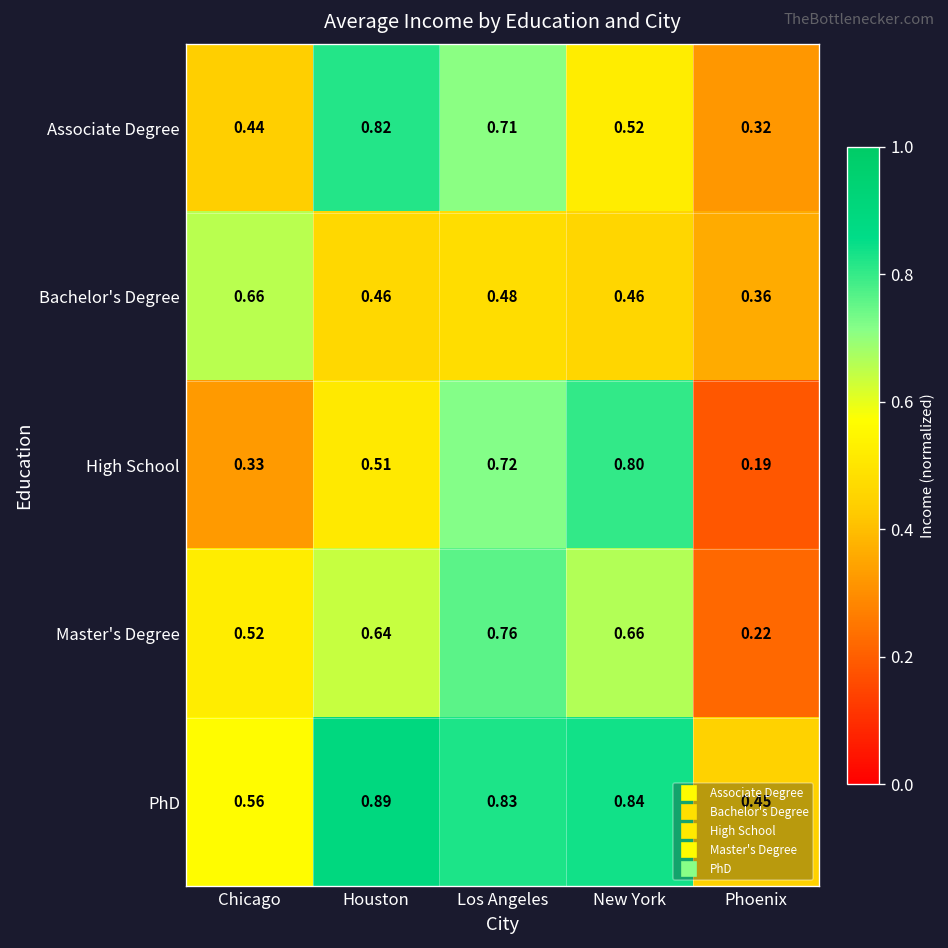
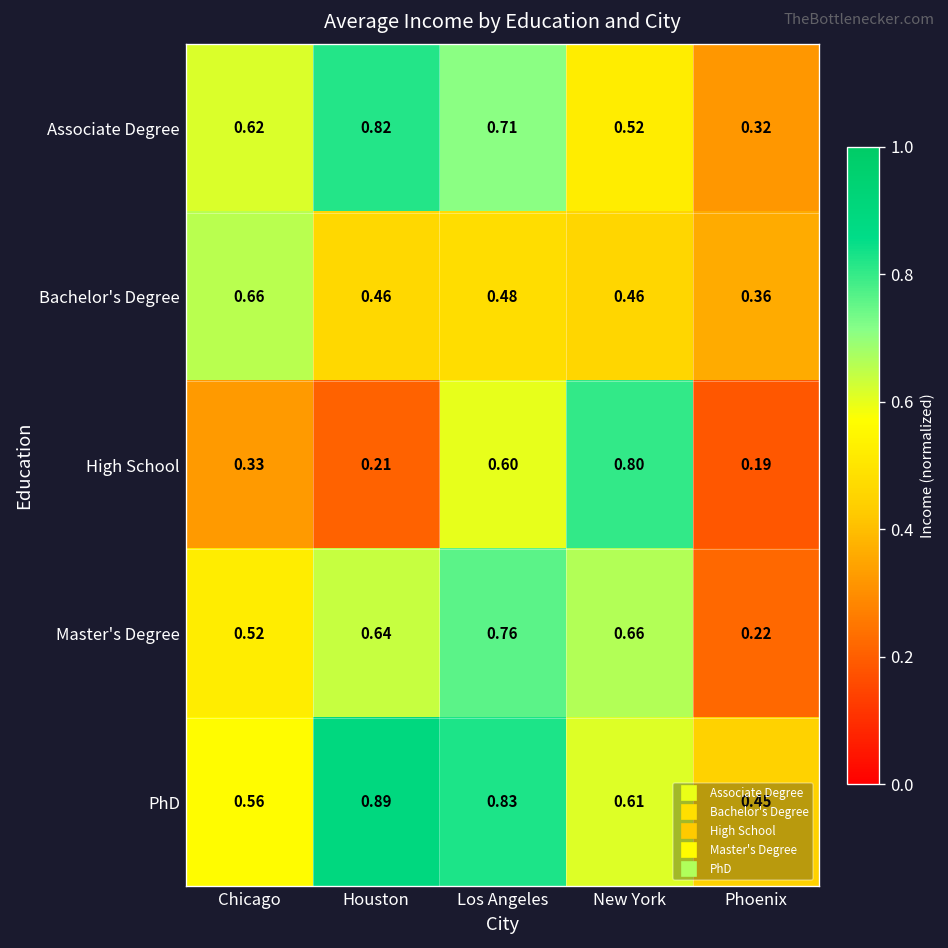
  {
    "Associate Degree": {
-     "Chicago": 0.44,
+     "Chicago": 0.62,
      "Houston": 0.82,
      "Los Angeles": 0.71,
      "New York": 0.52,
      "Phoenix": 0.32
    },
    "Bachelor's Degree": {
      "Chicago": 0.66,
      "Houston": 0.46,
      "Los Angeles": 0.48,
      "New York": 0.46,
      "Phoenix": 0.36
    },
    "High School": {
      "Chicago": 0.33,
-     "Houston": 0.51,
-     "Los Angeles": 0.72,
+     "Houston": 0.21,
+     "Los Angeles": 0.60,
      "New York": 0.80,
      "Phoenix": 0.19
    },
    "Master's Degree": {
      "Chicago": 0.52,
      "Houston": 0.64,
      "Los Angeles": 0.76,
      "New York": 0.66,
      "Phoenix": 0.22
    },
    "PhD": {
      "Chicago": 0.56,
      "Houston": 0.89,
      "Los Angeles": 0.83,
-     "New York": 0.84
+     "New York": 0.61
    }
  }
